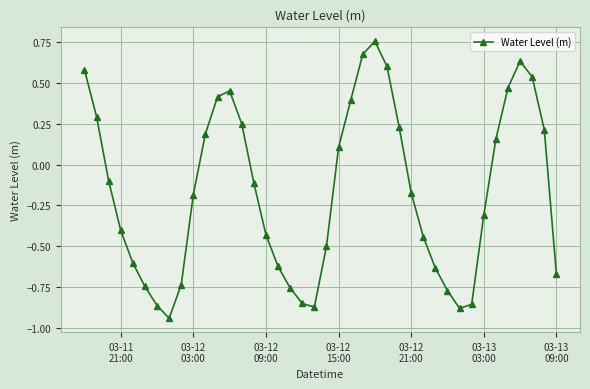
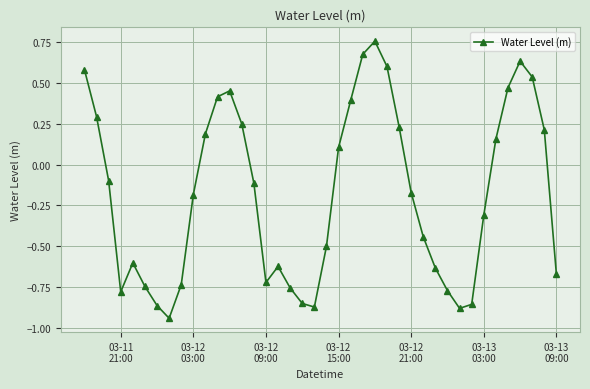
  {
-   "03-11 21:00": -0.40,
+   "03-11 21:00": -0.78,
    "03-12 03:00": -0.18,
-   "03-12 09:00": -0.43,
+   "03-12 09:00": -0.72,
    "03-12 15:00": 0.10,
    "03-12 21:00": -0.17,
    "03-13 03:00": -0.31,
    "03-13 09:00": -0.67
  }
